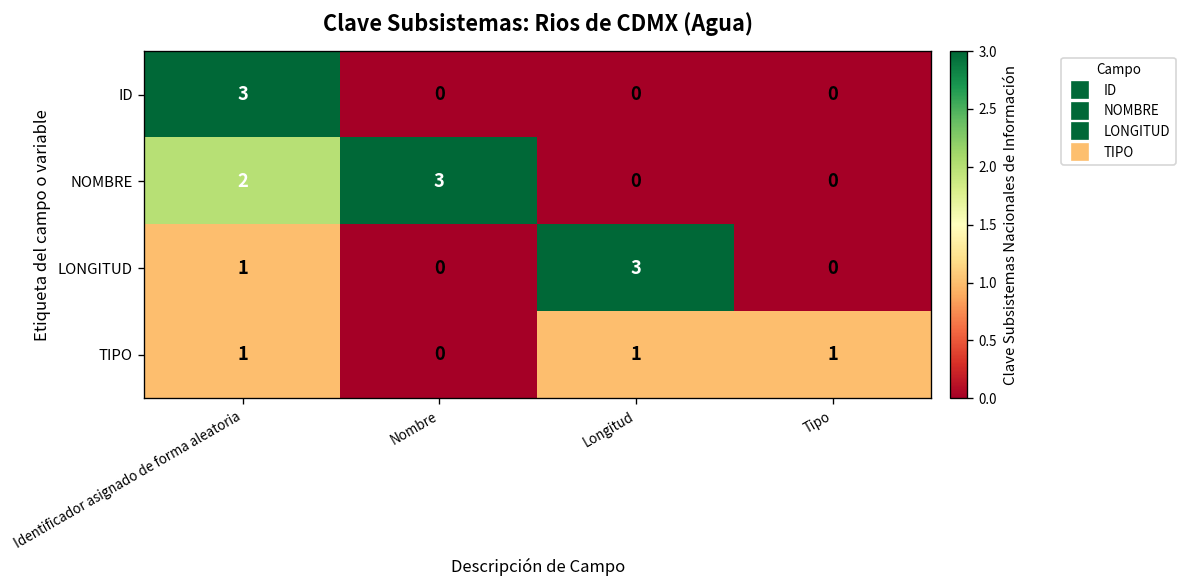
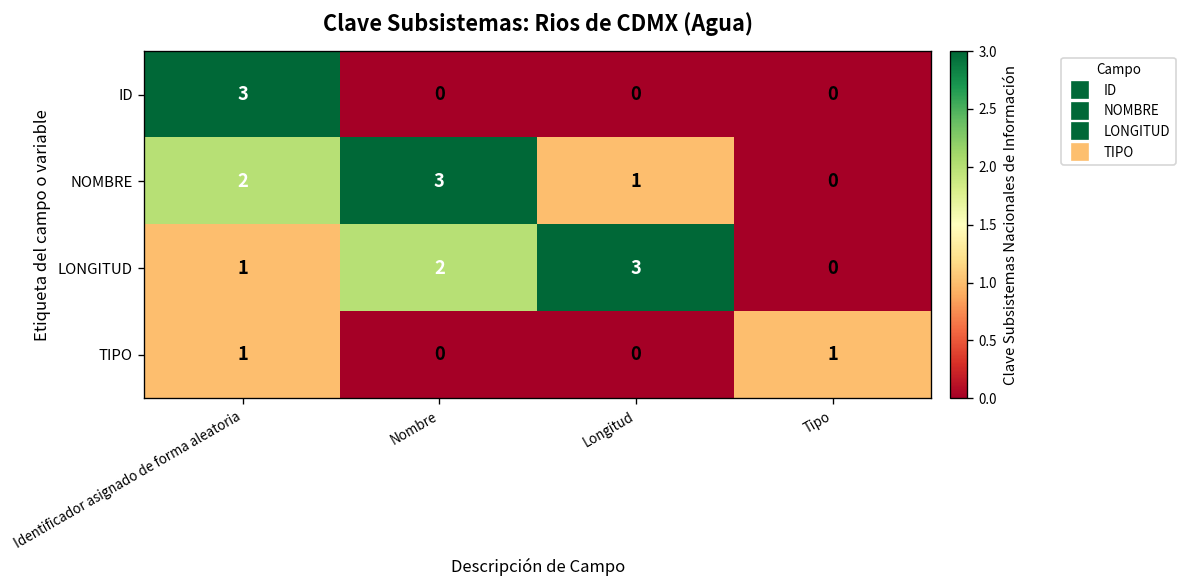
  {
    "ID": {
      "Identificador asignado de forma aleatoria": 3,
      "Nombre": 0,
      "Longitud": 0,
      "Tipo": 0
    },
    "NOMBRE": {
      "Identificador asignado de forma aleatoria": 2,
      "Nombre": 3,
-     "Longitud": 0,
+     "Longitud": 1,
      "Tipo": 0
    },
    "LONGITUD": {
      "Identificador asignado de forma aleatoria": 1,
-     "Nombre": 0,
+     "Nombre": 2,
      "Longitud": 3,
      "Tipo": 0
    },
    "TIPO": {
      "Identificador asignado de forma aleatoria": 1,
      "Nombre": 0,
-     "Longitud": 1,
+     "Longitud": 0,
      "Tipo": 1
    }
  }
